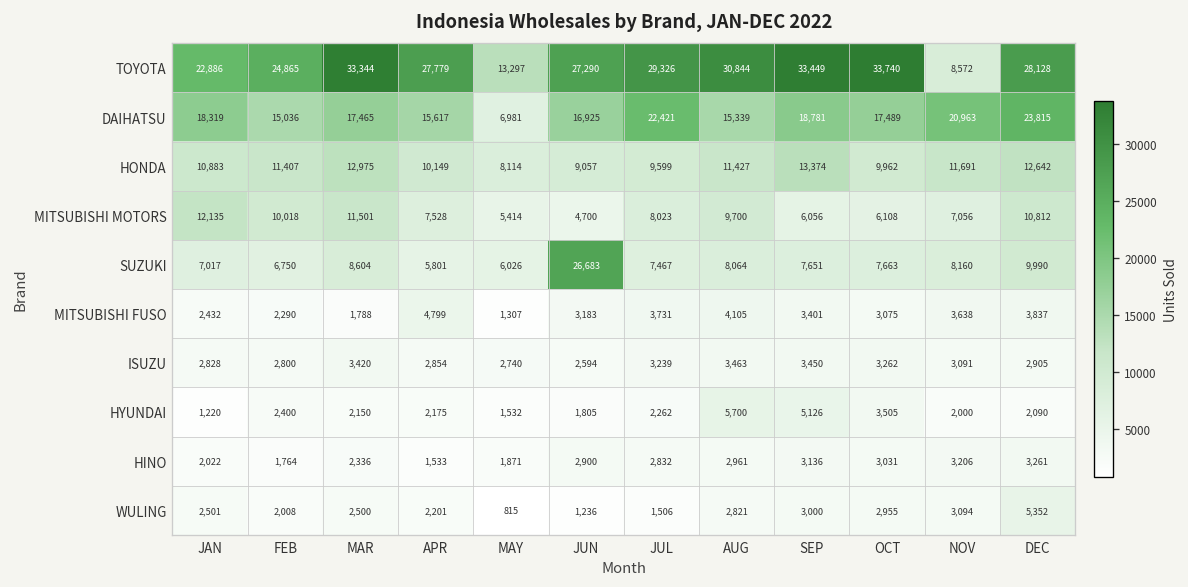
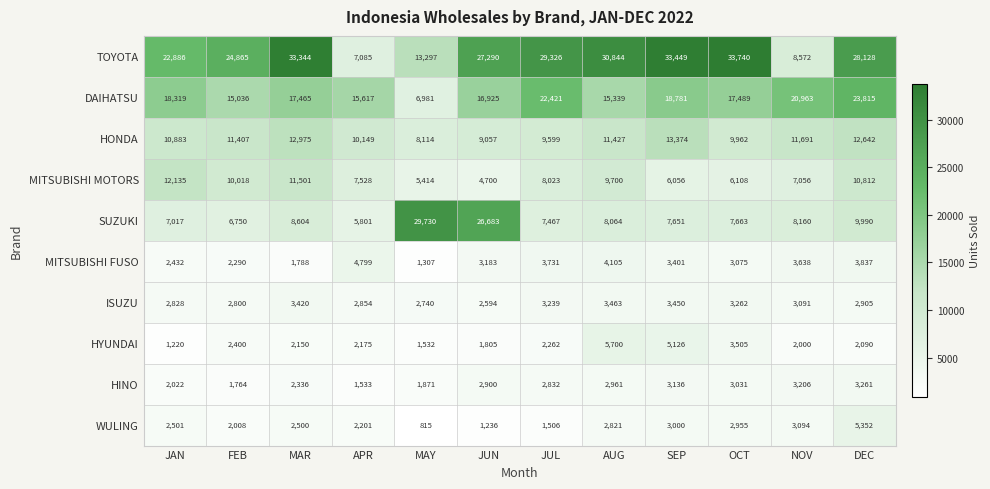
  {
    "TOYOTA": {
      "JAN": "22,886",
      "FEB": "24,865",
      "MAR": "33,344",
-     "APR": "27,779",
+     "APR": "7,085",
      "MAY": "13,297",
      "JUN": "27,290",
      "JUL": "29,326",
      "AUG": "30,844",
      "SEP": "33,449",
      "OCT": "33,740",
      "NOV": "8,572",
      "DEC": "28,128"
    },
    "DAIHATSU": {
      "JAN": "18,319",
      "FEB": "15,036",
      "MAR": "17,465",
      "APR": "15,617",
      "MAY": "6,981",
      "JUN": "16,925",
      "JUL": "22,421",
      "AUG": "15,339",
      "SEP": "18,781",
      "OCT": "17,489",
      "NOV": "20,963",
      "DEC": "23,815"
    },
    "HONDA": {
      "JAN": "10,883",
      "FEB": "11,407",
      "MAR": "12,975",
      "APR": "10,149",
      "MAY": "8,114",
      "JUN": "9,057",
      "JUL": "9,599",
      "AUG": "11,427",
      "SEP": "13,374",
      "OCT": "9,962",
      "NOV": "11,691",
      "DEC": "12,642"
    },
    "MITSUBISHI MOTORS": {
      "JAN": "12,135",
      "FEB": "10,018",
      "MAR": "11,501",
      "APR": "7,528",
      "MAY": "5,414",
      "JUN": "4,700",
      "JUL": "8,023",
      "AUG": "9,700",
      "SEP": "6,056",
      "OCT": "6,108",
      "NOV": "7,056",
      "DEC": "10,812"
    },
    "SUZUKI": {
      "JAN": "7,017",
      "FEB": "6,750",
      "MAR": "8,604",
      "APR": "5,801",
-     "MAY": "6,026",
+     "MAY": "29,730",
      "JUN": "26,683",
      "JUL": "7,467",
      "AUG": "8,064",
      "SEP": "7,651",
      "OCT": "7,663",
      "NOV": "8,160",
      "DEC": "9,990"
    },
    "MITSUBISHI FUSO": {
      "JAN": "2,432",
      "FEB": "2,290",
      "MAR": "1,788",
      "APR": "4,799",
      "MAY": "1,307",
      "JUN": "3,183",
      "JUL": "3,731",
      "AUG": "4,105",
      "SEP": "3,401",
      "OCT": "3,075",
      "NOV": "3,638",
      "DEC": "3,837"
    },
    "ISUZU": {
      "JAN": "2,828",
      "FEB": "2,800",
      "MAR": "3,420",
      "APR": "2,854",
      "MAY": "2,740",
      "JUN": "2,594",
      "JUL": "3,239",
      "AUG": "3,463",
      "SEP": "3,450",
      "OCT": "3,262",
      "NOV": "3,091",
      "DEC": "2,905"
    },
    "HYUNDAI": {
      "JAN": "1,220",
      "FEB": "2,400",
      "MAR": "2,150",
      "APR": "2,175",
      "MAY": "1,532",
      "JUN": "1,805",
      "JUL": "2,262",
      "AUG": "5,700",
      "SEP": "5,126",
      "OCT": "3,505",
      "NOV": "2,000",
      "DEC": "2,090"
    },
    "HINO": {
      "JAN": "2,022",
      "FEB": "1,764",
      "MAR": "2,336",
      "APR": "1,533",
      "MAY": "1,871",
      "JUN": "2,900",
      "JUL": "2,832",
      "AUG": "2,961",
      "SEP": "3,136",
      "OCT": "3,031",
      "NOV": "3,206",
      "DEC": "3,261"
    },
    "WULING": {
      "JAN": "2,501",
      "FEB": "2,008",
      "MAR": "2,500",
      "APR": "2,201",
      "MAY": "815",
      "JUN": "1,236",
      "JUL": "1,506",
      "AUG": "2,821",
      "SEP": "3,000",
      "OCT": "2,955",
      "NOV": "3,094",
      "DEC": "5,352"
    }
  }
